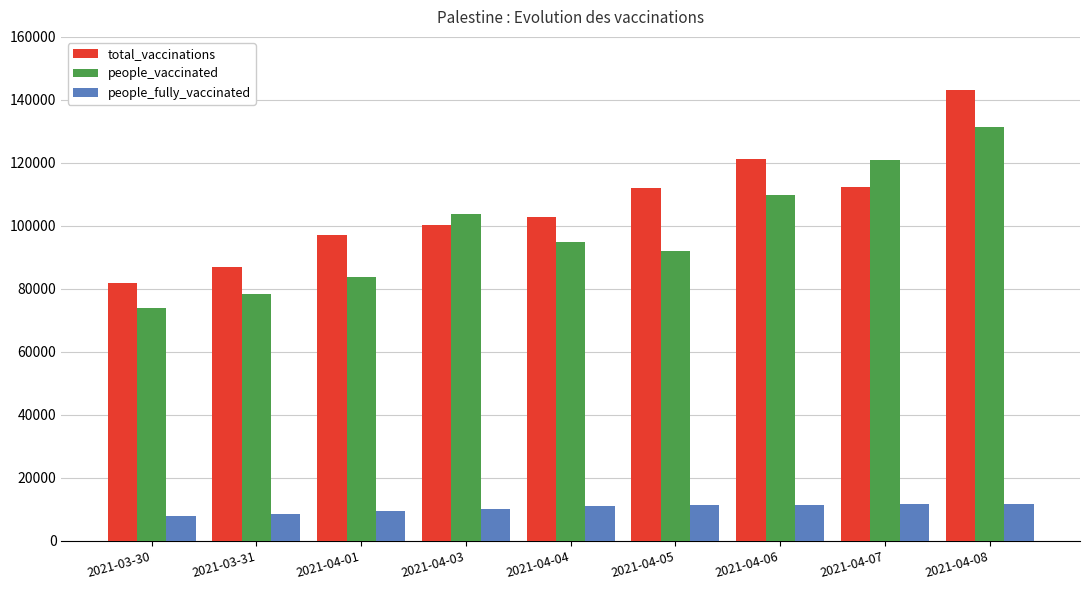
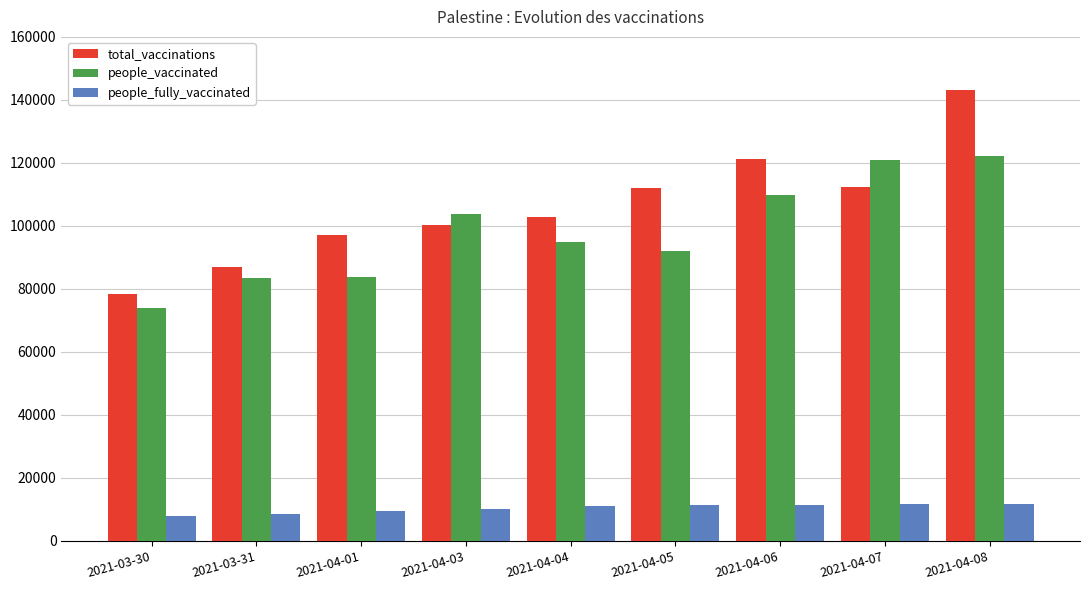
  {
    "total_vaccinations": {
-     "2021-03-30": 82000,
+     "2021-03-30": 79000,
      "2021-03-31": 87000,
      "2021-04-01": 97000,
      "2021-04-03": 100000,
      "2021-04-04": 103000,
      "2021-04-05": 112000,
      "2021-04-06": 121000,
      "2021-04-07": 112000,
      "2021-04-08": 143000
    },
    "people_vaccinated": {
      "2021-03-30": 74000,
-     "2021-03-31": 78000,
+     "2021-03-31": 83000,
      "2021-04-01": 84000,
      "2021-04-03": 104000,
      "2021-04-04": 95000,
      "2021-04-05": 92000,
      "2021-04-06": 110000,
      "2021-04-07": 121000,
-     "2021-04-08": 131000
+     "2021-04-08": 122000
    },
    "people_fully_vaccinated": {
      "2021-03-30": 8000,
      "2021-03-31": 9000,
      "2021-04-01": 9000,
      "2021-04-03": 10000,
      "2021-04-04": 11000,
      "2021-04-05": 11000,
      "2021-04-06": 11000,
      "2021-04-07": 12000,
      "2021-04-08": 12000
    }
  }
